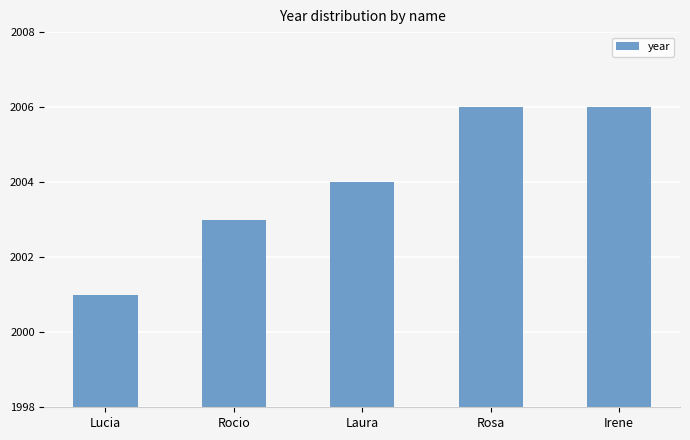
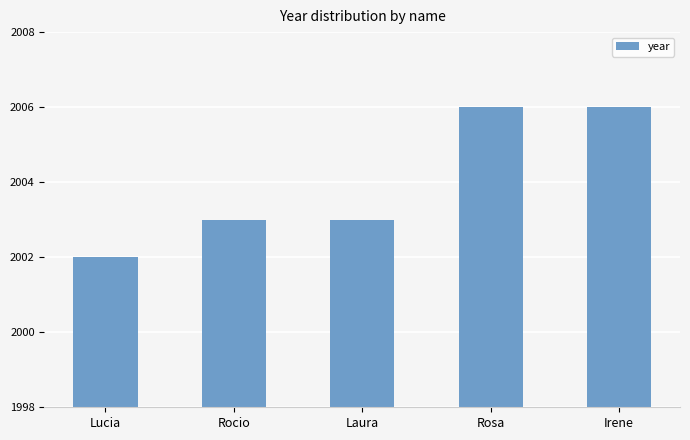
  {
-   "Lucia": 2001,
+   "Lucia": 2002,
    "Rocio": 2003,
-   "Laura": 2004,
+   "Laura": 2003,
    "Rosa": 2006,
    "Irene": 2006
  }
